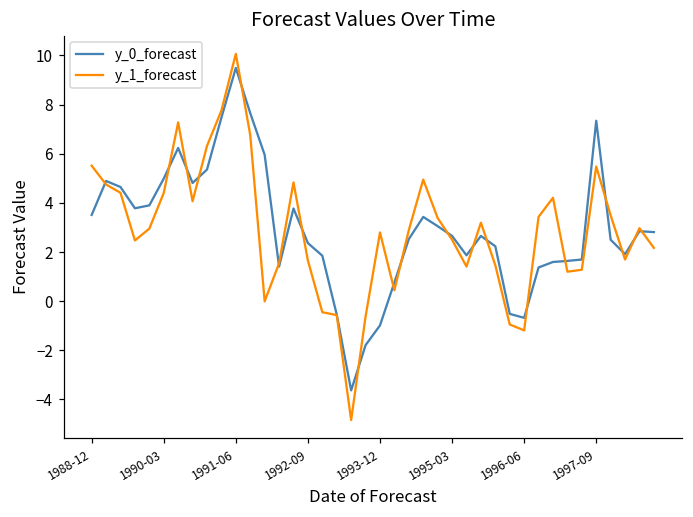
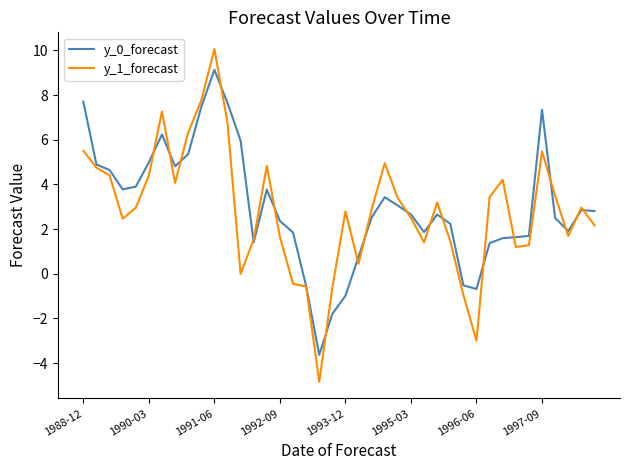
  {
    "y_0_forecast": {
-     "1988-12": 3.5,
+     "1988-12": 7.7,
      "1990-03": 5.0,
-     "1991-06": 9.5,
+     "1991-06": 9.1,
      "1992-09": 2.4,
      "1993-12": -1.0,
      "1995-03": 2.7,
      "1996-06": -0.7,
      "1997-09": 7.3
    },
    "y_1_forecast": {
      "1988-12": 5.5,
      "1990-03": 4.4,
      "1991-06": 10.1,
      "1992-09": 1.7,
      "1993-12": 2.8,
      "1995-03": 2.5,
-     "1996-06": -1.2,
+     "1996-06": -3.0,
      "1997-09": 5.5
    }
  }
